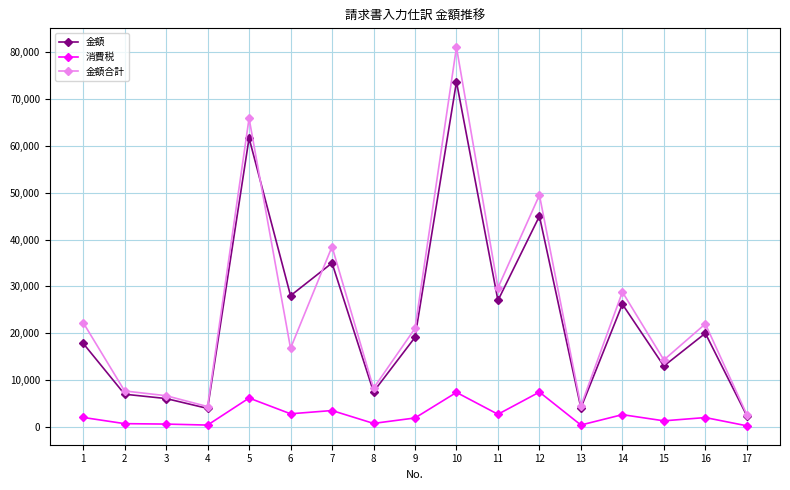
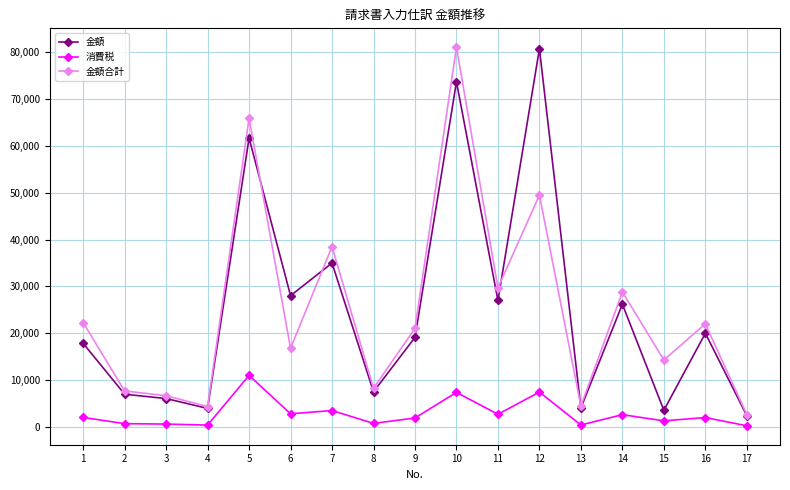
  {
    "金額": {
      "1": "18,000",
      "2": "7,000",
      "3": "6,000",
      "5": "62,000",
      "6": "28,000",
      "7": "35,000",
      "8": "8,000",
      "9": "19,000",
      "10": "74,000",
      "11": "27,000",
-     "12": "45,000",
+     "12": "81,000",
      "14": "26,000",
-     "15": "13,000",
+     "15": "4,000",
      "16": "20,000"
    },
    "消費税": {
      "1": "2,000",
      "2": "1,000",
      "3": "1,000",
      "4": "0",
-     "5": "6,000",
+     "5": "11,000",
      "6": "3,000",
      "7": "4,000",
      "8": "1,000",
      "9": "2,000",
      "10": "7,000",
      "11": "3,000",
      "12": "7,000",
      "13": "0",
      "14": "3,000",
      "15": "1,000",
      "16": "2,000",
      "17": "0"
    },
    "金額合計": {
      "1": "22,000",
      "2": "8,000",
      "3": "7,000",
      "5": "66,000",
      "6": "17,000",
      "7": "39,000",
      "8": "8,000",
      "9": "21,000",
      "10": "81,000",
      "11": "30,000",
      "12": "50,000",
      "14": "29,000",
      "15": "14,000",
      "16": "22,000"
    }
  }
